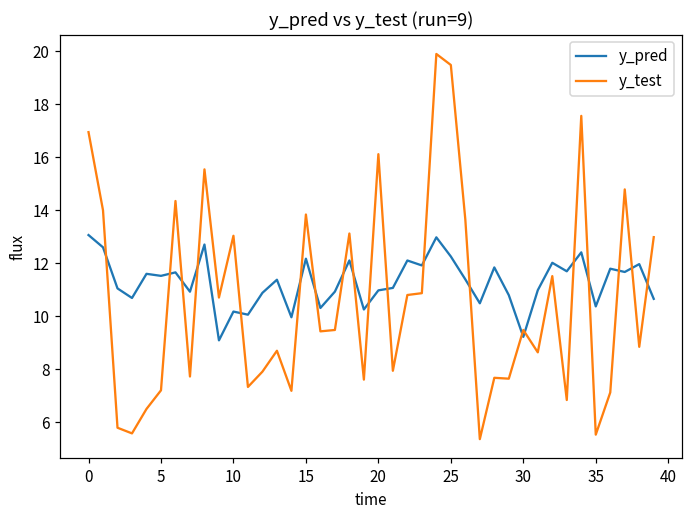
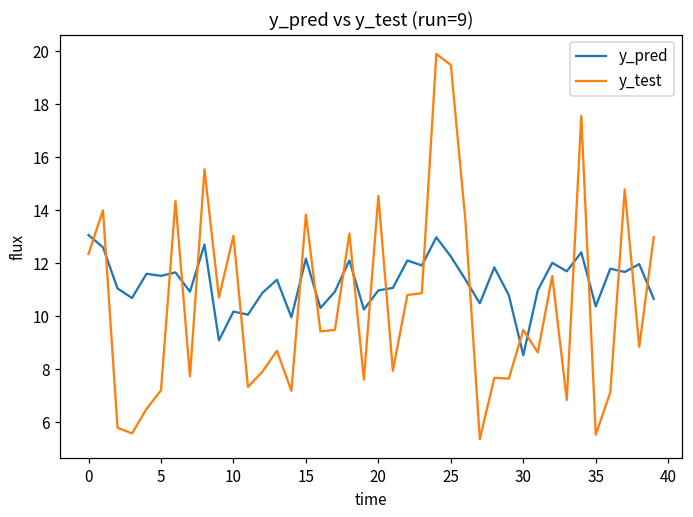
  {
    "y_pred": {
      "0": 13.1,
      "5": 11.5,
      "10": 10.2,
      "15": 12.2,
      "20": 11.0,
      "25": 12.3,
-     "30": 9.2,
+     "30": 8.5,
      "35": 10.4
    },
    "y_test": {
-     "0": 17.0,
+     "0": 12.4,
      "5": 7.2,
      "10": 13.0,
      "15": 13.8,
-     "20": 16.1,
+     "20": 14.5,
      "25": 19.5,
      "30": 9.5,
      "35": 5.5
    }
  }
